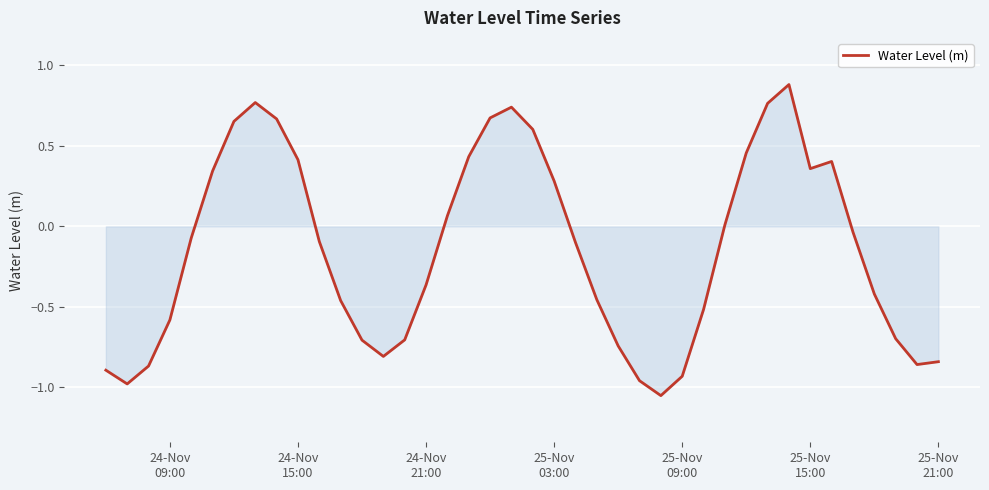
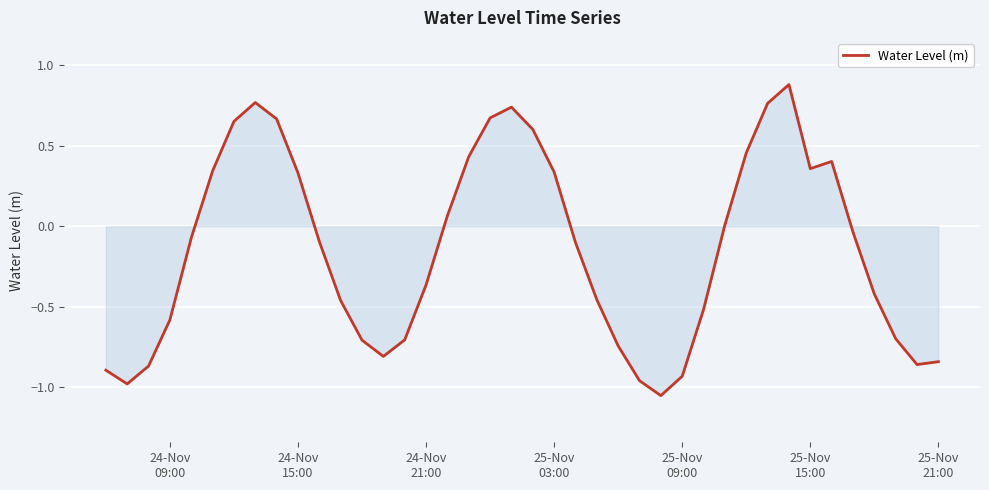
  {
    "Water Level (m)": {
      "24-Nov 09:00": -0.58,
-     "24-Nov 15:00": 0.41,
+     "24-Nov 15:00": 0.33,
      "24-Nov 21:00": -0.36,
-     "25-Nov 03:00": 0.28,
+     "25-Nov 03:00": 0.34,
      "25-Nov 09:00": -0.93,
      "25-Nov 21:00": -0.84
    }
  }
